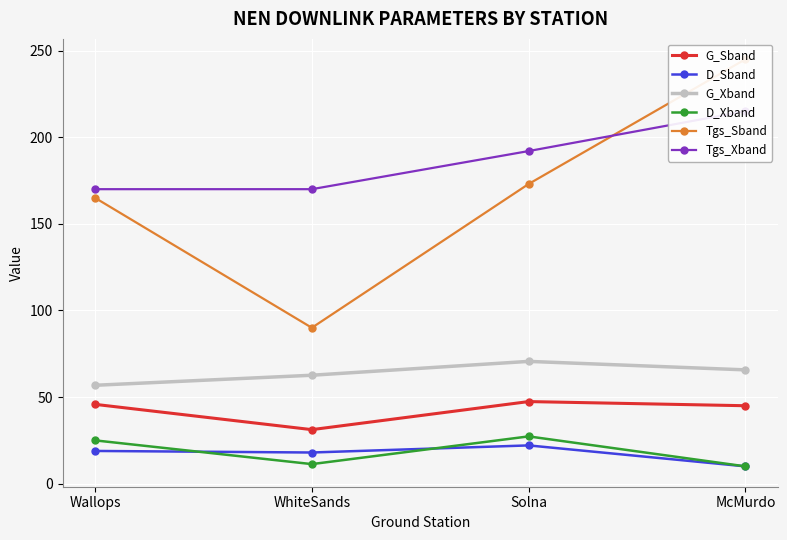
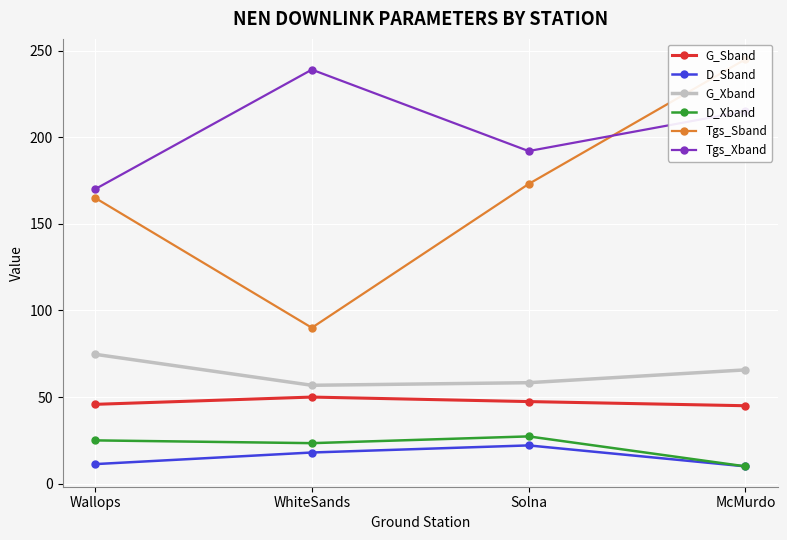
  {
    "G_Sband": {
      "Wallops": 46,
-     "WhiteSands": 31,
+     "WhiteSands": 50,
      "Solna": 47,
      "McMurdo": 45
    },
    "D_Sband": {
-     "Wallops": 19,
+     "Wallops": 11,
      "WhiteSands": 18,
      "Solna": 22
    },
    "G_Xband": {
-     "Wallops": 57,
-     "WhiteSands": 63,
-     "Solna": 71,
+     "Wallops": 75,
+     "WhiteSands": 57,
+     "Solna": 58,
      "McMurdo": 66
    },
    "D_Xband": {
      "Wallops": 25,
-     "WhiteSands": 11,
+     "WhiteSands": 23,
      "Solna": 27
    },
    "Tgs_Sband": {
      "Wallops": 165,
      "WhiteSands": 90,
      "Solna": 173
    },
    "Tgs_Xband": {
      "Wallops": 170,
-     "WhiteSands": 170,
+     "WhiteSands": 239,
      "Solna": 192
    }
  }
